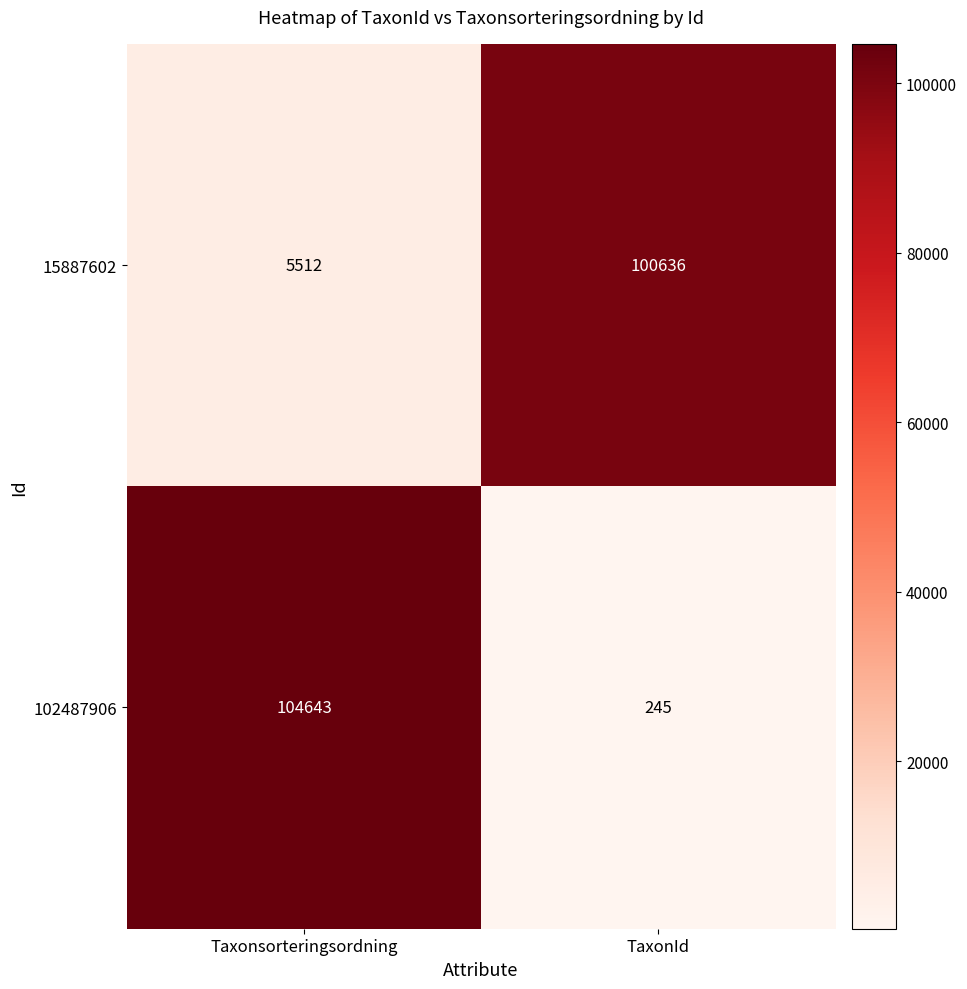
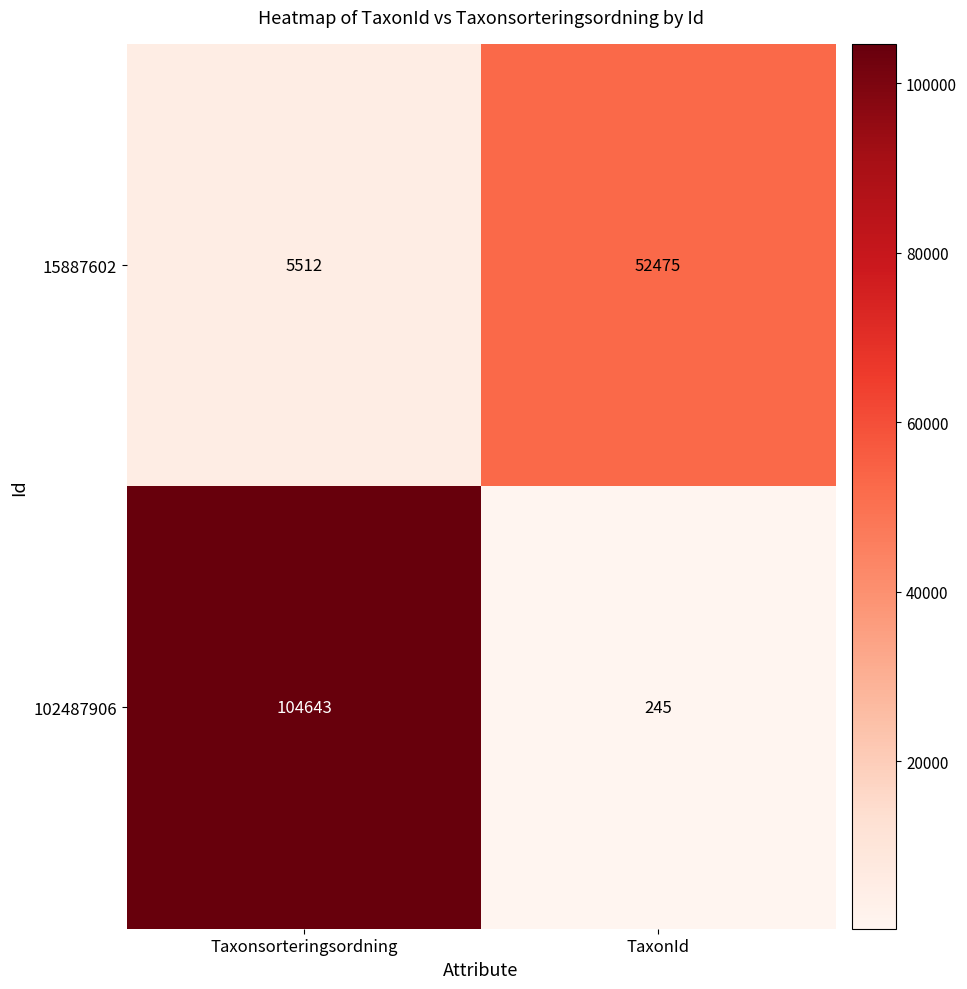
  {
    "15887602": {
      "Taxonsorteringsordning": 5512,
-     "TaxonId": 100636
+     "TaxonId": 52475
    },
    "102487906": {
      "Taxonsorteringsordning": 104643,
      "TaxonId": 245
    }
  }
